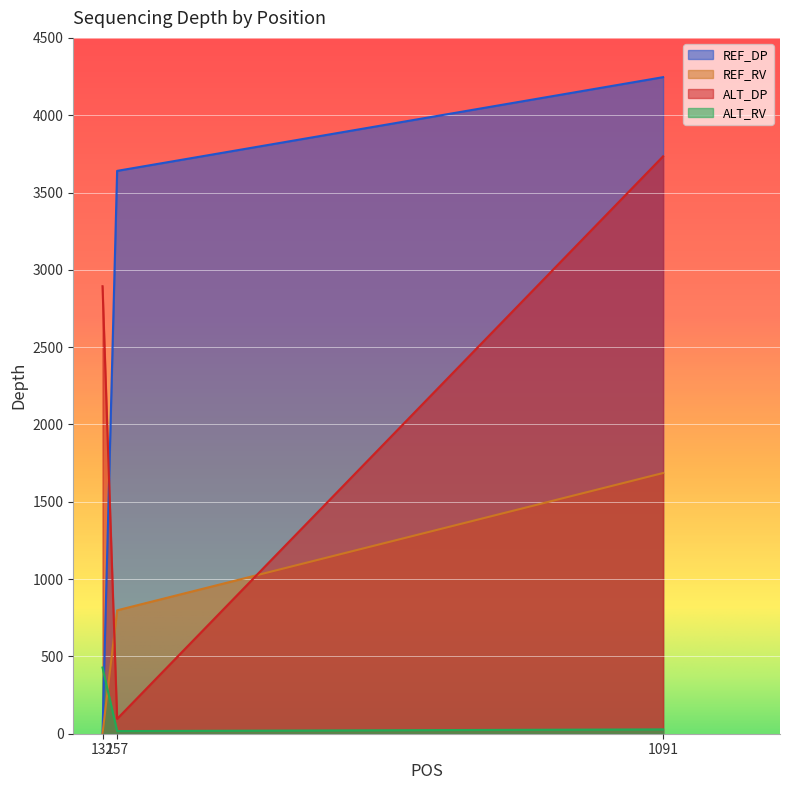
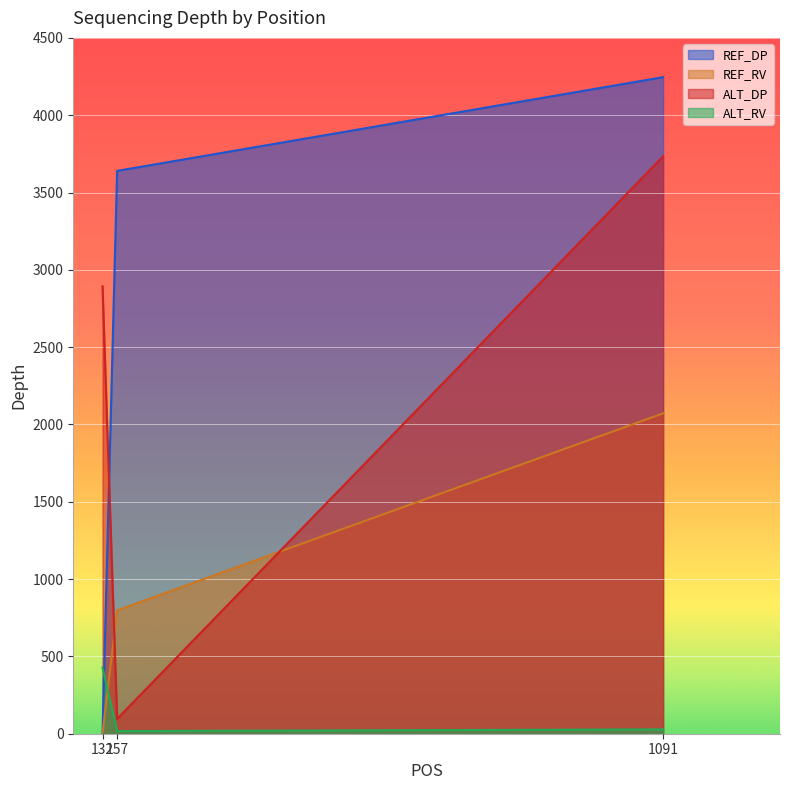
  {
    "REF_DP": {
      "1091": 4250
    },
    "REF_RV": {
-     "1091": 1690
+     "1091": 2070
    },
    "ALT_DP": {
      "1091": 3730
    },
    "ALT_RV": {
      "1091": 30
    }
  }
